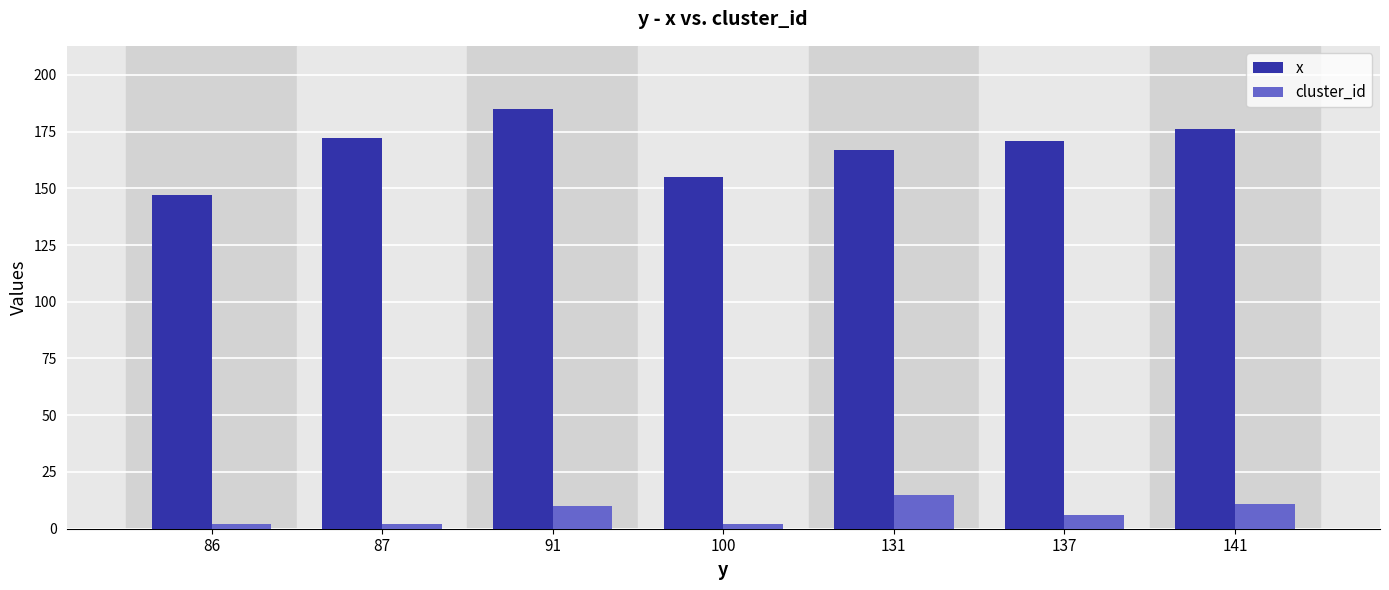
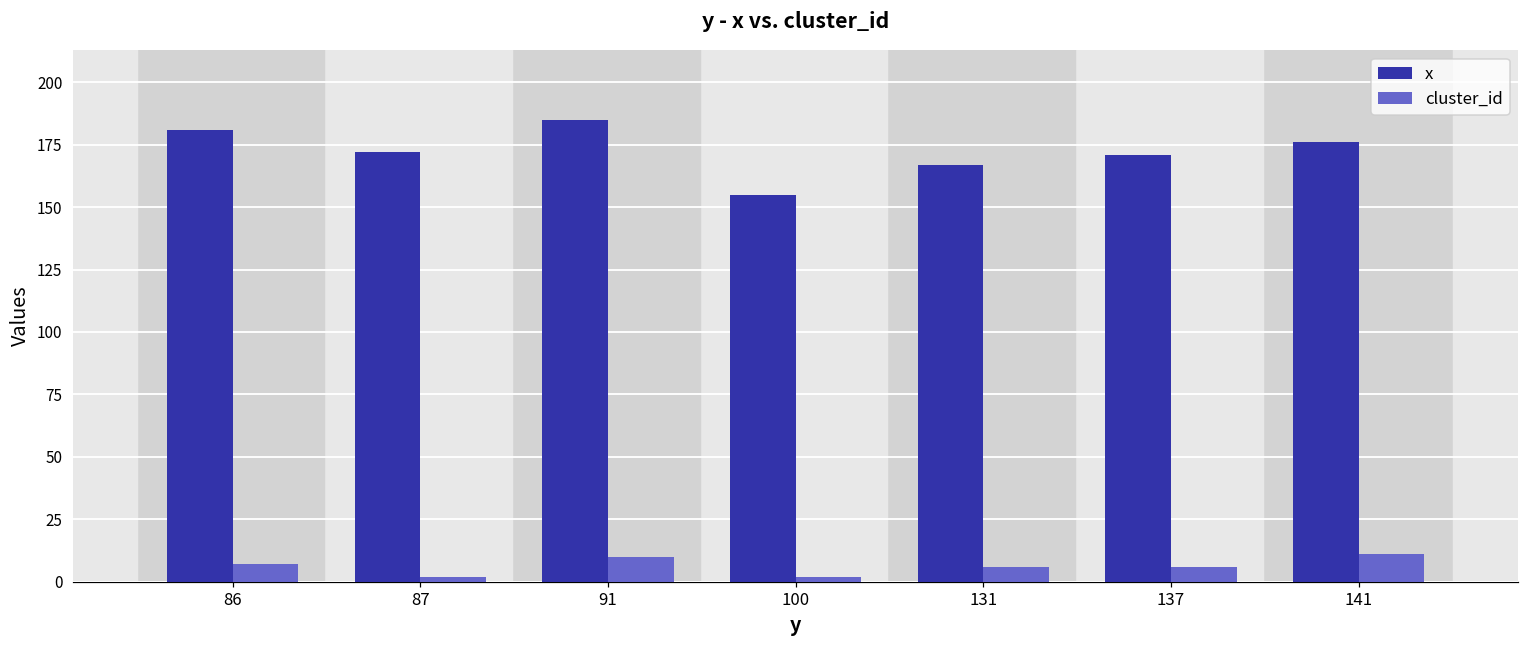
  {
    "x": {
-     "86": 147,
+     "86": 181,
      "87": 172,
      "91": 185,
      "100": 155,
      "131": 167,
      "137": 171,
      "141": 176
    },
    "cluster_id": {
-     "86": 2,
+     "86": 7,
      "87": 2,
      "91": 10,
      "100": 2,
-     "131": 15,
+     "131": 6,
      "137": 6,
      "141": 11
    }
  }
